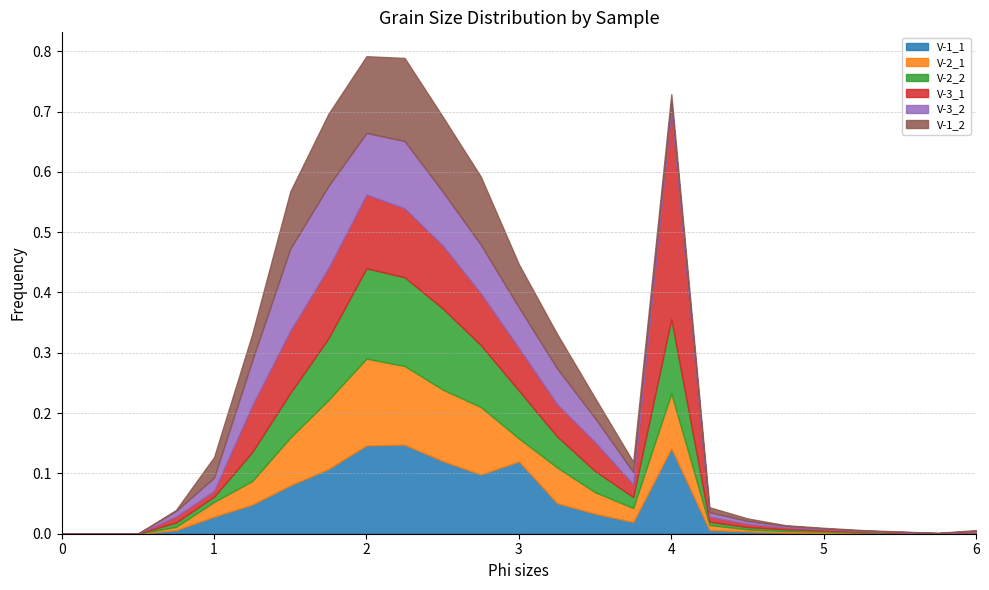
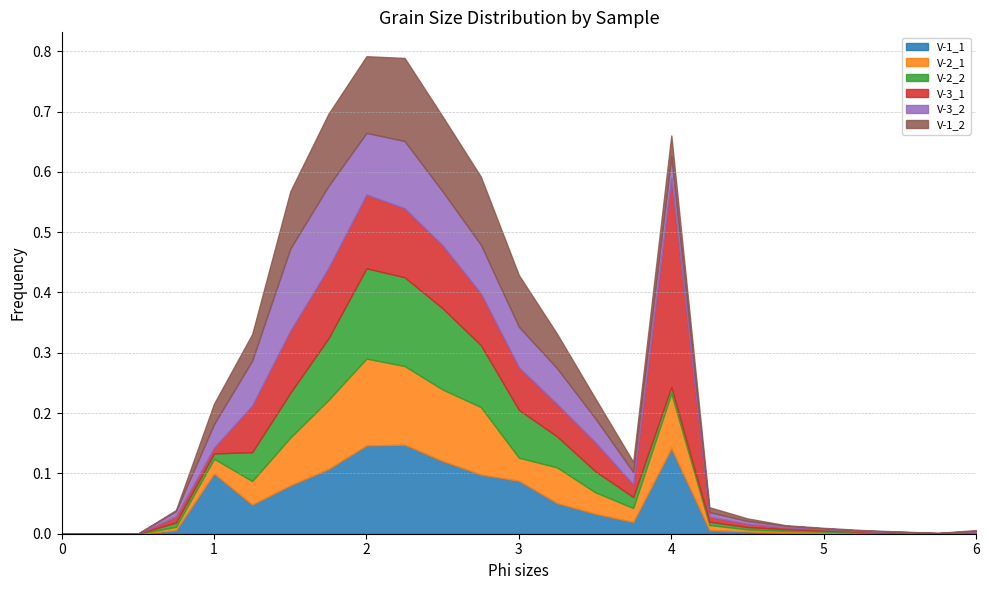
  {
    "V-1_1": {
-     "1": 0.03,
+     "1": 0.10,
      "2": 0.15,
-     "3": 0.12,
+     "3": 0.09,
      "4": 0.14
    },
    "V-2_1": {
      "1": 0.02,
      "2": 0.14,
      "3": 0.04,
      "4": 0.09
    },
    "V-2_2": {
      "1": 0.01,
      "2": 0.15,
      "3": 0.08,
-     "4": 0.12
+     "4": 0.01
    },
    "V-3_1": {
      "1": 0.01,
      "2": 0.12,
      "3": 0.07,
      "4": 0.35
    },
    "V-3_2": {
-     "1": 0.02,
+     "1": 0.04,
      "2": 0.10,
      "3": 0.07,
-     "4": 0.01
+     "4": 0.04
    },
    "V-1_2": {
      "1": 0.03,
      "2": 0.13,
-     "3": 0.07,
-     "4": 0.01
+     "3": 0.09,
+     "4": 0.03
    }
  }
